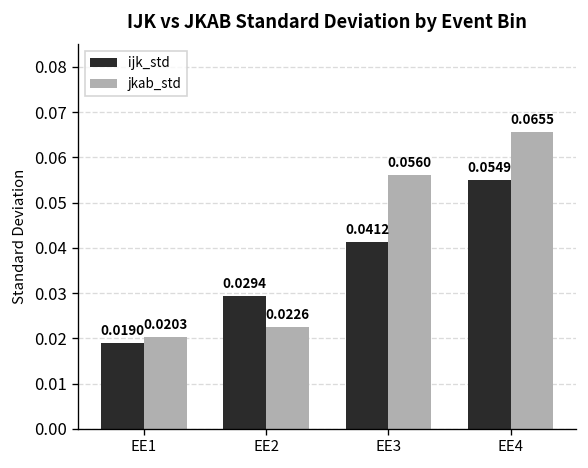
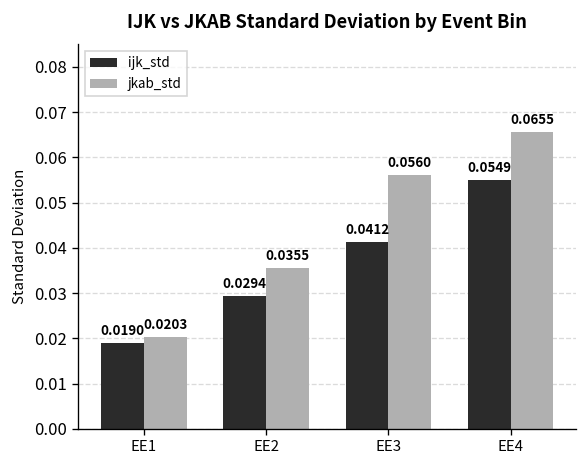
  {
    "ijk_std": {
      "EE1": 0.0190,
      "EE2": 0.0294,
      "EE3": 0.0412,
      "EE4": 0.0549
    },
    "jkab_std": {
      "EE1": 0.0203,
-     "EE2": 0.0226,
+     "EE2": 0.0355,
      "EE3": 0.0560,
      "EE4": 0.0655
    }
  }
